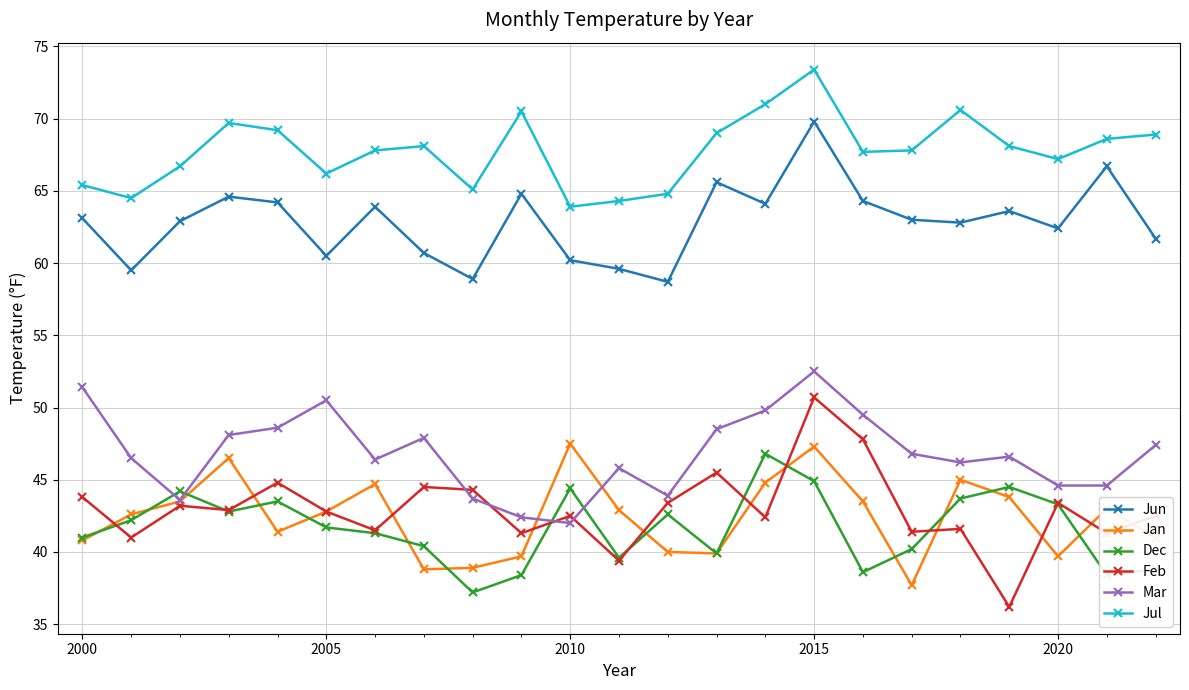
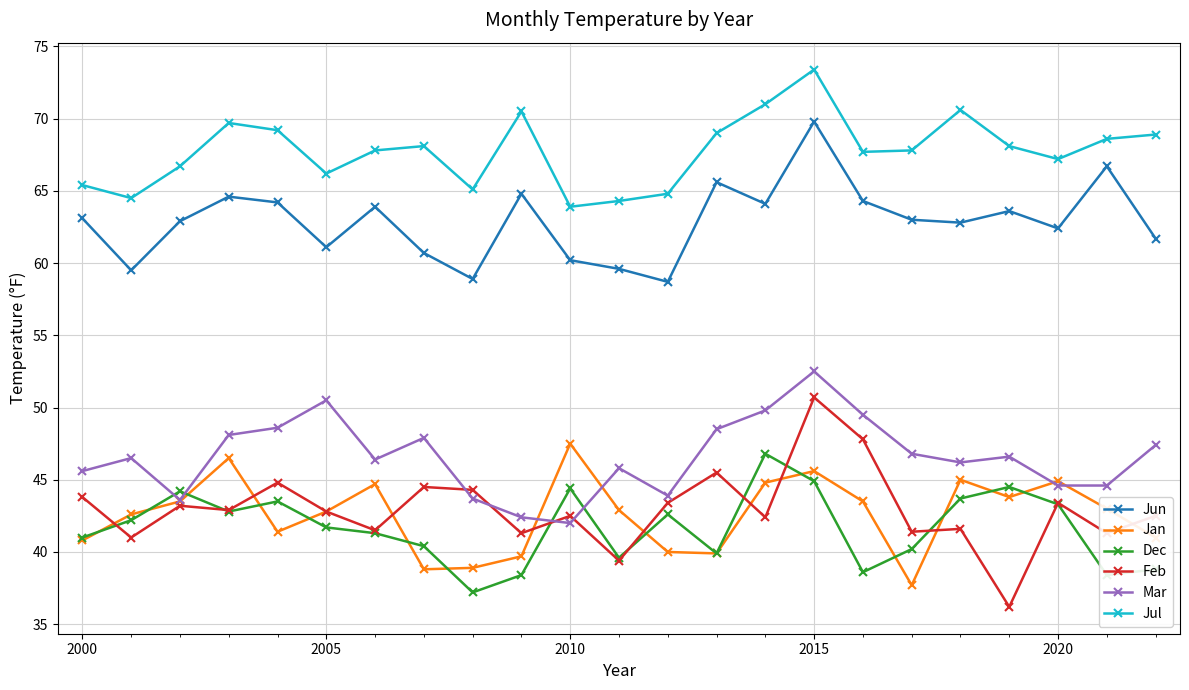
  {
    "Jun": {
      "2000": 63.1,
-     "2005": 60.5,
+     "2005": 61.1,
      "2010": 60.2,
      "2015": 69.8,
      "2020": 62.4
    },
    "Jan": {
      "2000": 40.8,
      "2010": 47.5,
-     "2015": 47.3,
-     "2020": 39.7
+     "2015": 45.6,
+     "2020": 44.9
    },
    "Dec": {
      "2000": 41.0,
      "2005": 41.7,
      "2010": 44.4,
      "2015": 44.9
    },
    "Feb": {
      "2000": 43.8,
      "2010": 42.5,
      "2015": 50.7
    },
    "Mar": {
-     "2000": 51.4,
+     "2000": 45.6,
      "2005": 50.5,
      "2010": 42.0,
      "2015": 52.5,
      "2020": 44.6
    },
    "Jul": {
      "2000": 65.4,
      "2005": 66.2,
      "2010": 63.9,
      "2015": 73.4,
      "2020": 67.2
    }
  }
